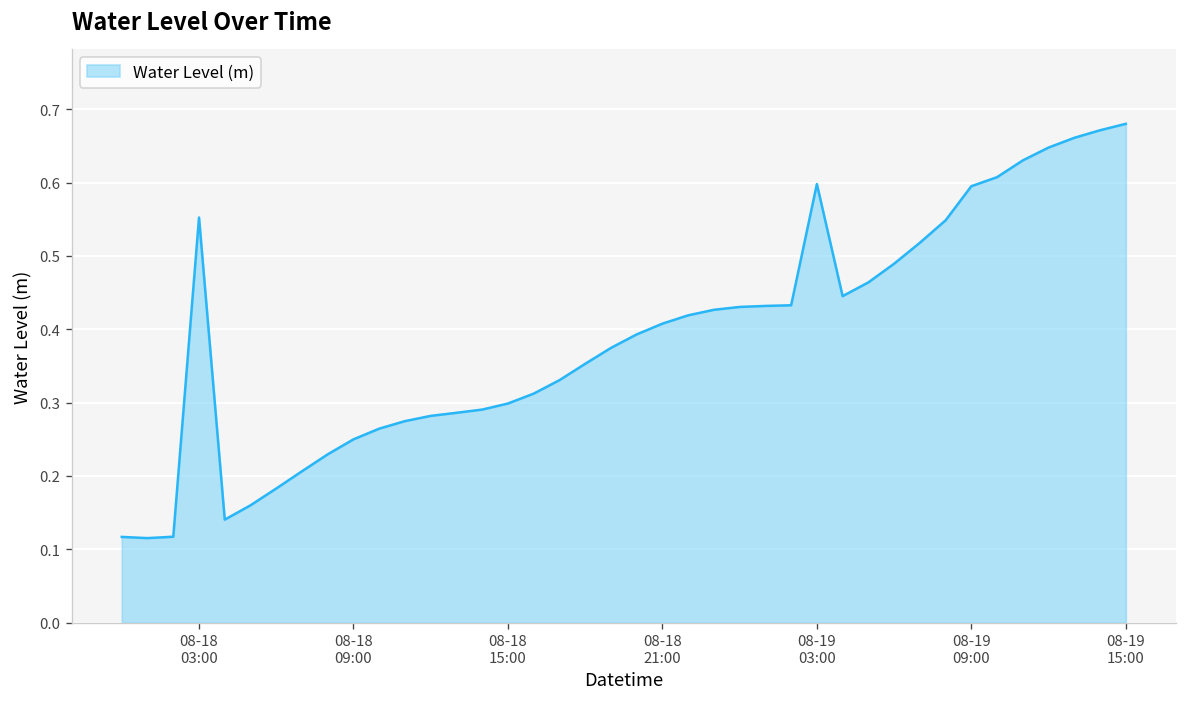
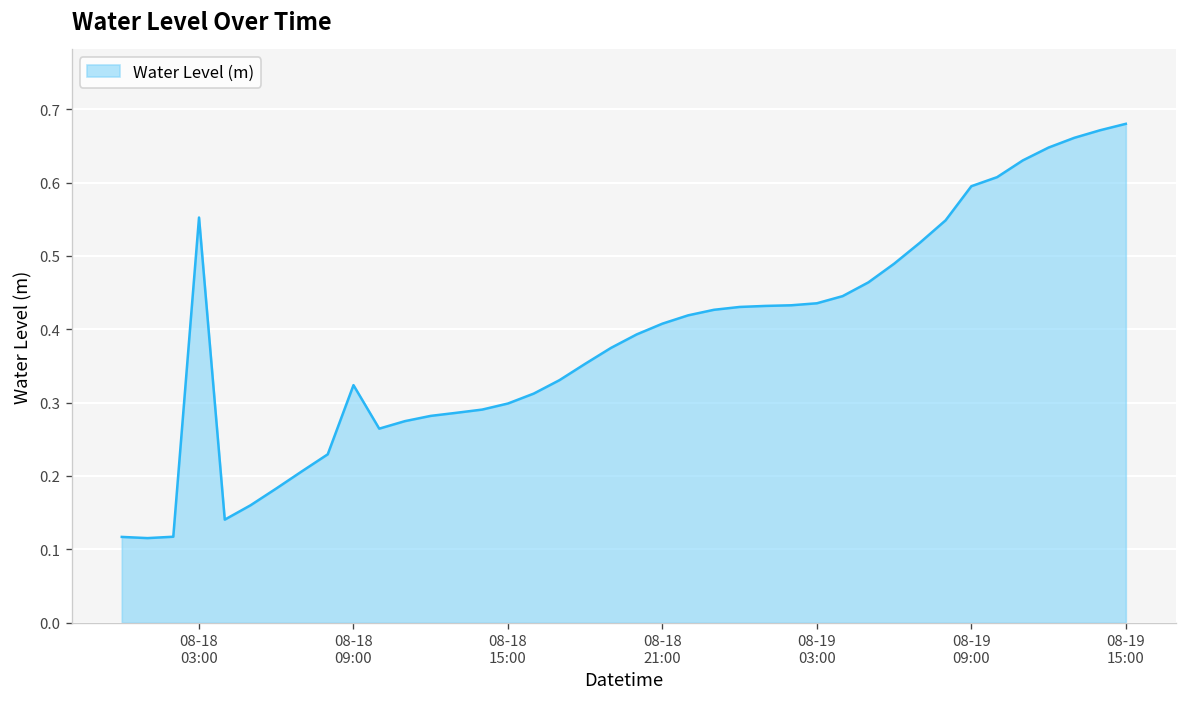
  {
    "08-18 03:00": 0.55,
-   "08-18 09:00": 0.25,
+   "08-18 09:00": 0.32,
    "08-18 15:00": 0.30,
    "08-18 21:00": 0.41,
-   "08-19 03:00": 0.60,
+   "08-19 03:00": 0.44,
    "08-19 09:00": 0.60,
    "08-19 15:00": 0.68
  }
